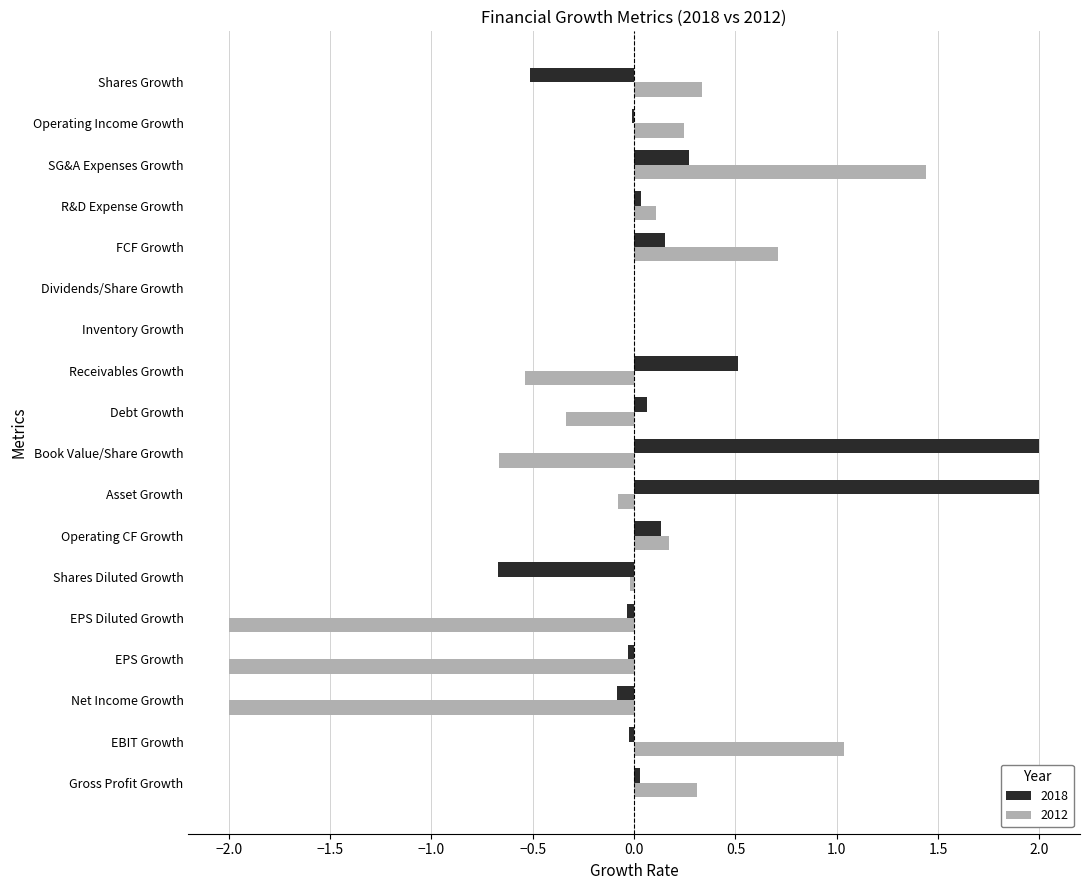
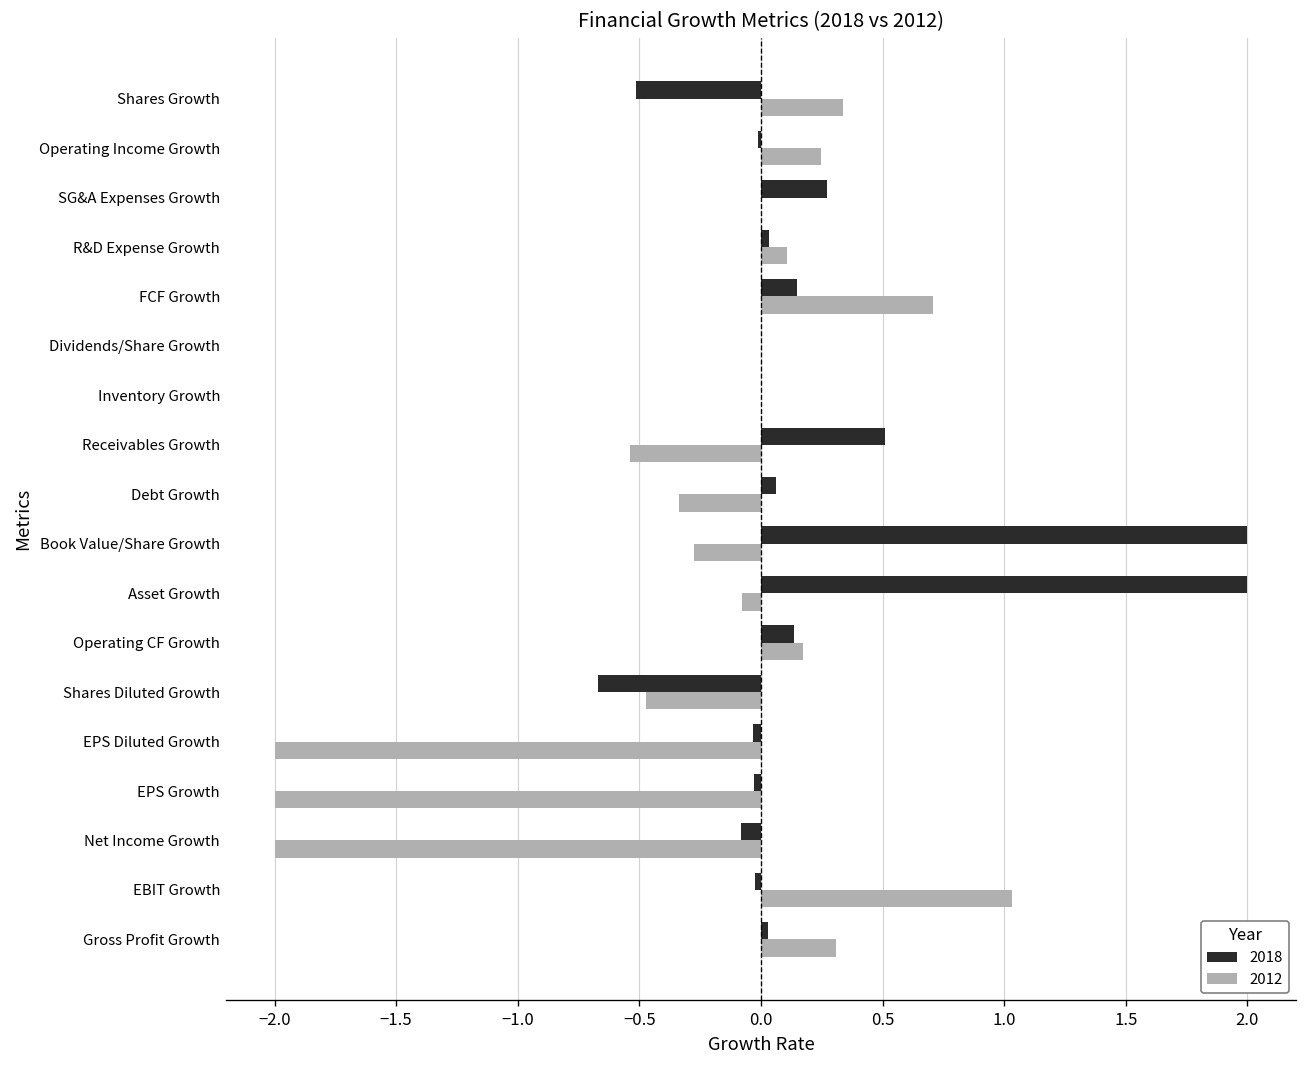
  {
    "2018": {
      "Shares Growth": -0.52,
      "SG&A Expenses Growth": 0.27,
      "R&D Expense Growth": 0.03,
      "FCF Growth": 0.15,
      "Dividends/Share Growth": 0.00,
      "Inventory Growth": 0.00,
      "Receivables Growth": 0.51,
      "Debt Growth": 0.06,
      "Book Value/Share Growth": 2.00,
      "Asset Growth": 2.00,
      "Operating CF Growth": 0.13,
      "Shares Diluted Growth": -0.67,
      "EPS Diluted Growth": -0.03,
      "EPS Growth": -0.03,
      "Net Income Growth": -0.08,
      "EBIT Growth": -0.02,
      "Gross Profit Growth": 0.03
    },
    "2012": {
      "Shares Growth": 0.34,
      "Operating Income Growth": 0.25,
-     "SG&A Expenses Growth": 1.44,
+     "SG&A Expenses Growth": 0.00,
      "R&D Expense Growth": 0.11,
      "FCF Growth": 0.71,
      "Dividends/Share Growth": 0.00,
      "Inventory Growth": 0.00,
      "Receivables Growth": -0.54,
      "Debt Growth": -0.34,
-     "Book Value/Share Growth": -0.67,
+     "Book Value/Share Growth": -0.28,
      "Asset Growth": -0.08,
      "Operating CF Growth": 0.17,
-     "Shares Diluted Growth": -0.02,
+     "Shares Diluted Growth": -0.47,
      "EPS Diluted Growth": -2.00,
      "EPS Growth": -2.00,
      "Net Income Growth": -2.00,
      "EBIT Growth": 1.03,
      "Gross Profit Growth": 0.31
    }
  }
